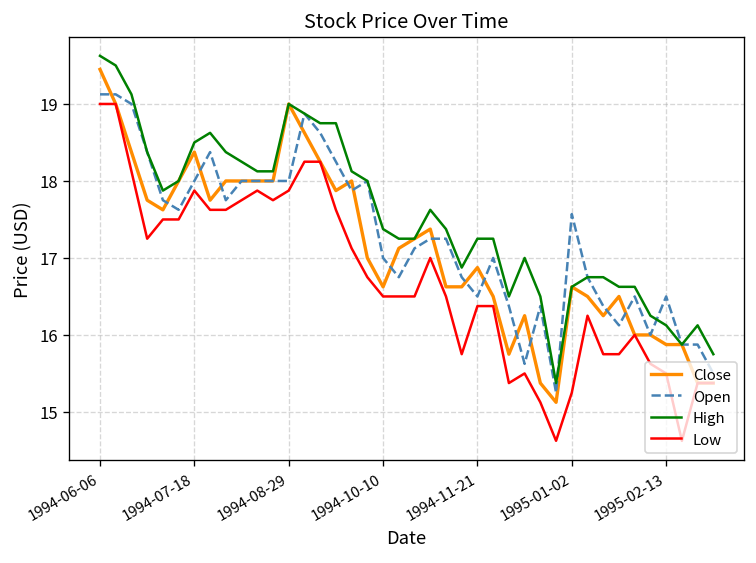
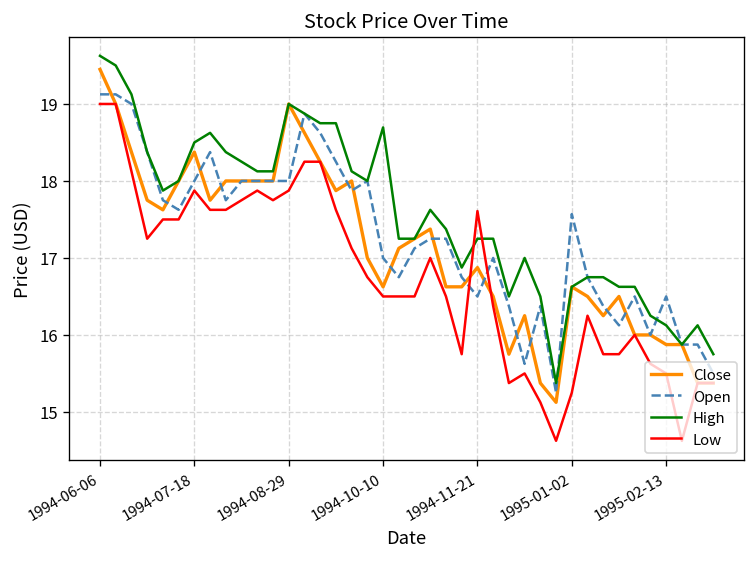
  {
    "Close": {
      "1994-06-06": 19.4,
      "1994-07-18": 18.4,
      "1994-10-10": 16.6,
      "1994-11-21": 16.9,
      "1995-02-13": 15.9
    },
    "Open": {
      "1994-06-06": 19.1,
      "1994-07-18": 18.0,
      "1994-08-29": 18.0,
      "1994-10-10": 17.0,
      "1994-11-21": 16.5,
      "1995-01-02": 17.6,
      "1995-02-13": 16.5
    },
    "High": {
      "1994-06-06": 19.6,
      "1994-07-18": 18.5,
-     "1994-10-10": 17.4,
+     "1994-10-10": 18.7,
      "1994-11-21": 17.3,
      "1995-02-13": 16.1
    },
    "Low": {
      "1994-06-06": 19.0,
      "1994-07-18": 17.9,
      "1994-08-29": 17.9,
      "1994-10-10": 16.5,
-     "1994-11-21": 16.4,
+     "1994-11-21": 17.6,
      "1995-01-02": 15.3
    }
  }
